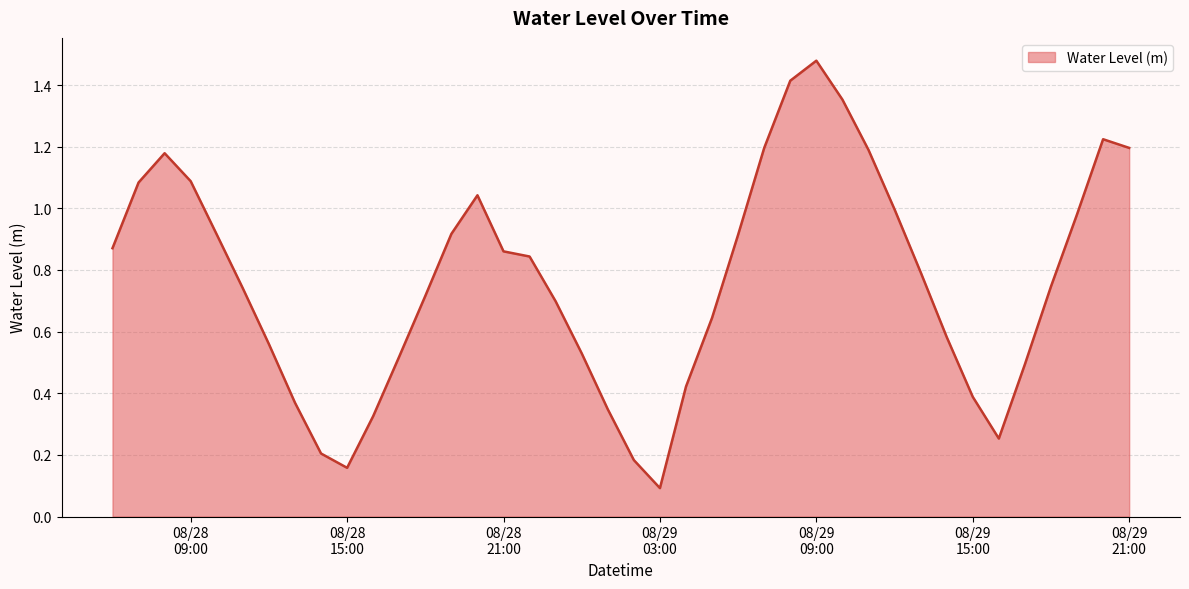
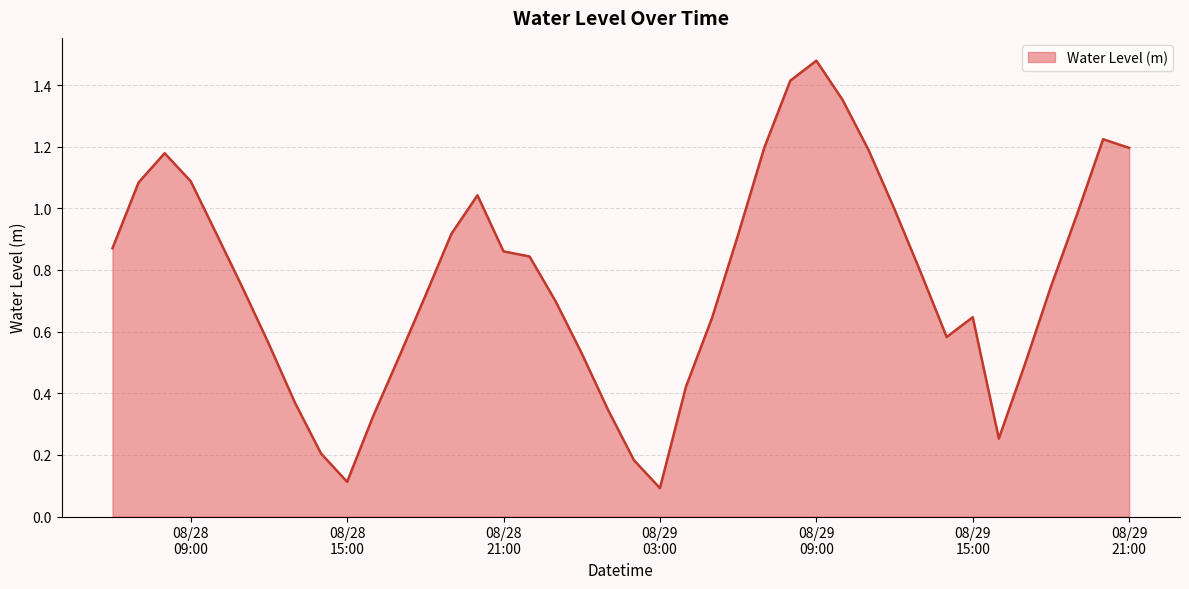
  {
    "08/28 09:00": 1.09,
-   "08/28 15:00": 0.16,
+   "08/28 15:00": 0.11,
    "08/28 21:00": 0.86,
    "08/29 03:00": 0.09,
    "08/29 09:00": 1.48,
-   "08/29 15:00": 0.39,
+   "08/29 15:00": 0.65,
    "08/29 21:00": 1.20
  }
